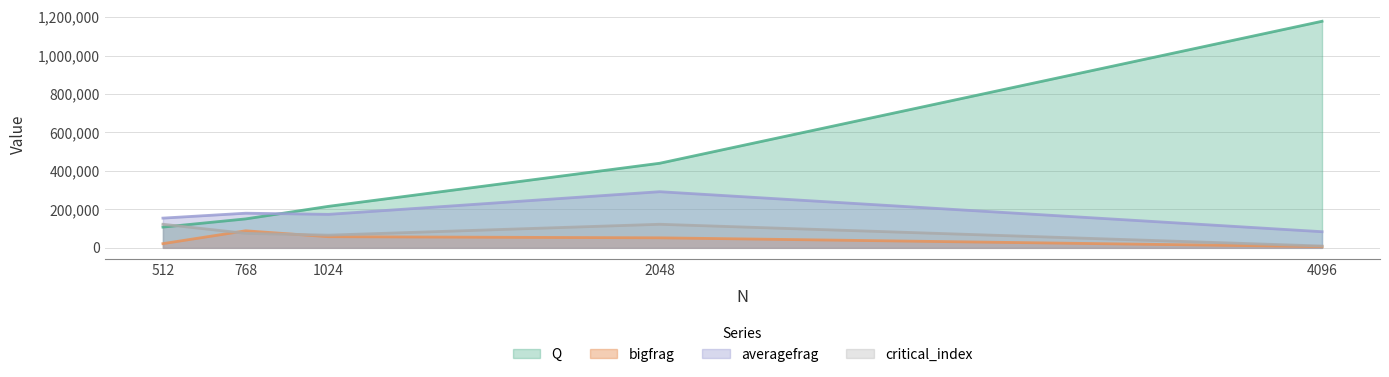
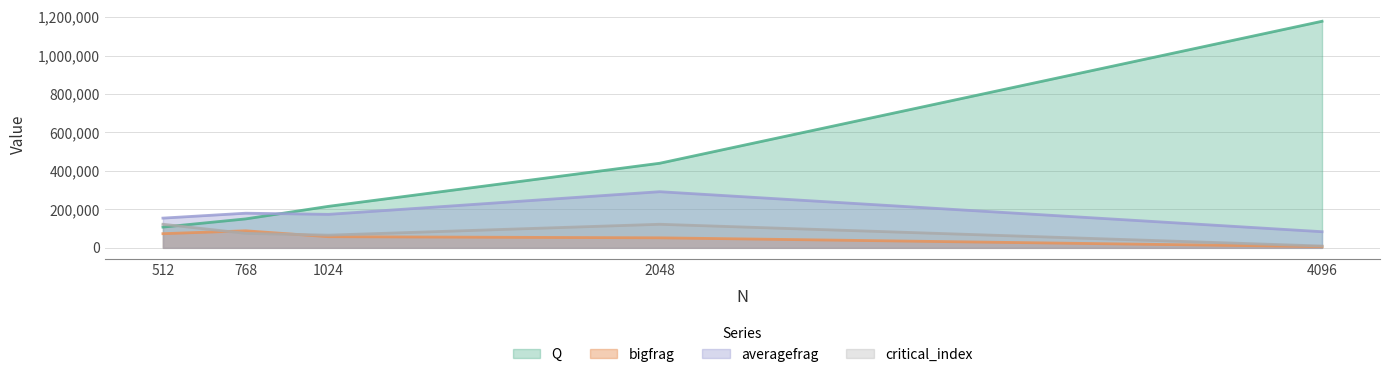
  {
    "bigfrag": {
-     "512": "20,000",
+     "512": "70,000",
      "2048": "50,000"
    }
  }
